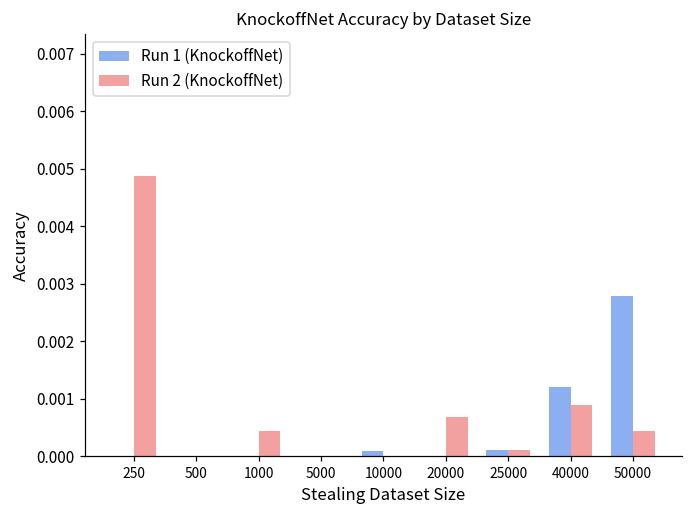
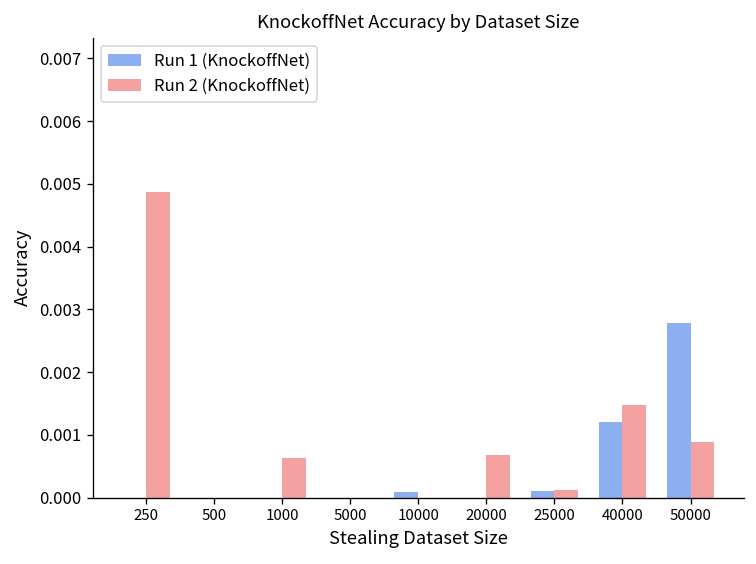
  {
    "Run 1 (KnockoffNet)": {
      "250": 0.0000,
      "500": 0.0000,
      "1000": 0.0000,
      "5000": 0.0000,
      "10000": 0.0001,
      "20000": 0.0000,
      "25000": 0.0001,
      "40000": 0.0012,
      "50000": 0.0028
    },
    "Run 2 (KnockoffNet)": {
      "250": 0.0049,
      "500": 0.0000,
-     "1000": 0.0004,
+     "1000": 0.0006,
      "5000": 0.0000,
      "10000": 0.0000,
      "20000": 0.0007,
      "25000": 0.0001,
-     "40000": 0.0009,
-     "50000": 0.0004
+     "40000": 0.0015,
+     "50000": 0.0009
    }
  }
